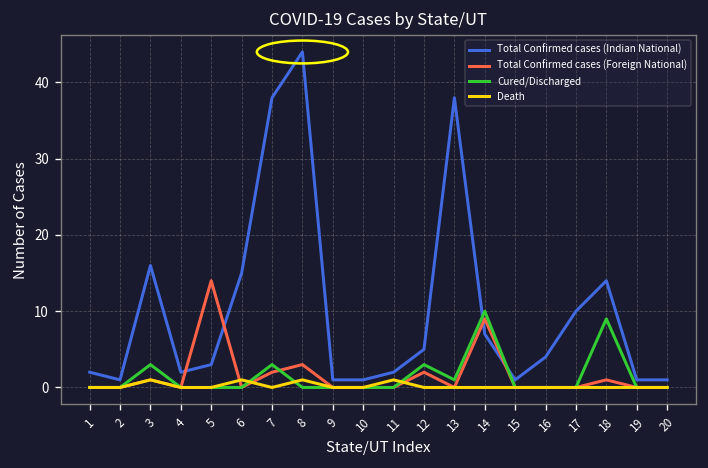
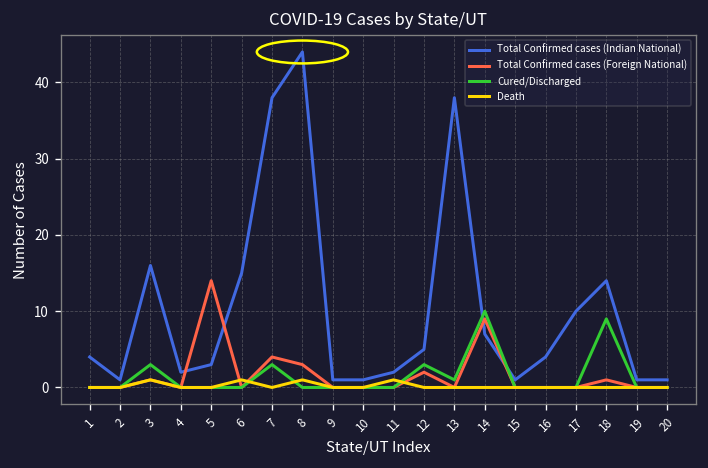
  {
    "Total Confirmed cases (Indian National)": {
-     "1": 2,
+     "1": 4,
      "2": 1,
      "3": 16,
      "4": 2,
      "5": 3,
      "6": 15,
      "7": 38,
      "8": 44,
      "9": 1,
      "10": 1,
      "11": 2,
      "12": 5,
      "13": 38,
      "14": 7,
      "15": 1,
      "16": 4,
      "17": 10,
      "18": 14,
      "19": 1,
      "20": 1
    },
    "Total Confirmed cases (Foreign National)": {
      "5": 14,
-     "7": 2,
+     "7": 4,
      "8": 3,
      "12": 2,
      "14": 9,
      "18": 1
    },
    "Cured/Discharged": {
      "3": 3,
      "7": 3,
      "8": 0,
      "12": 3,
      "13": 1,
      "14": 10,
      "18": 9
    },
    "Death": {
      "6": 1,
      "7": 0,
      "8": 1,
      "11": 1,
      "12": 0,
      "14": 0,
      "18": 0
    }
  }
